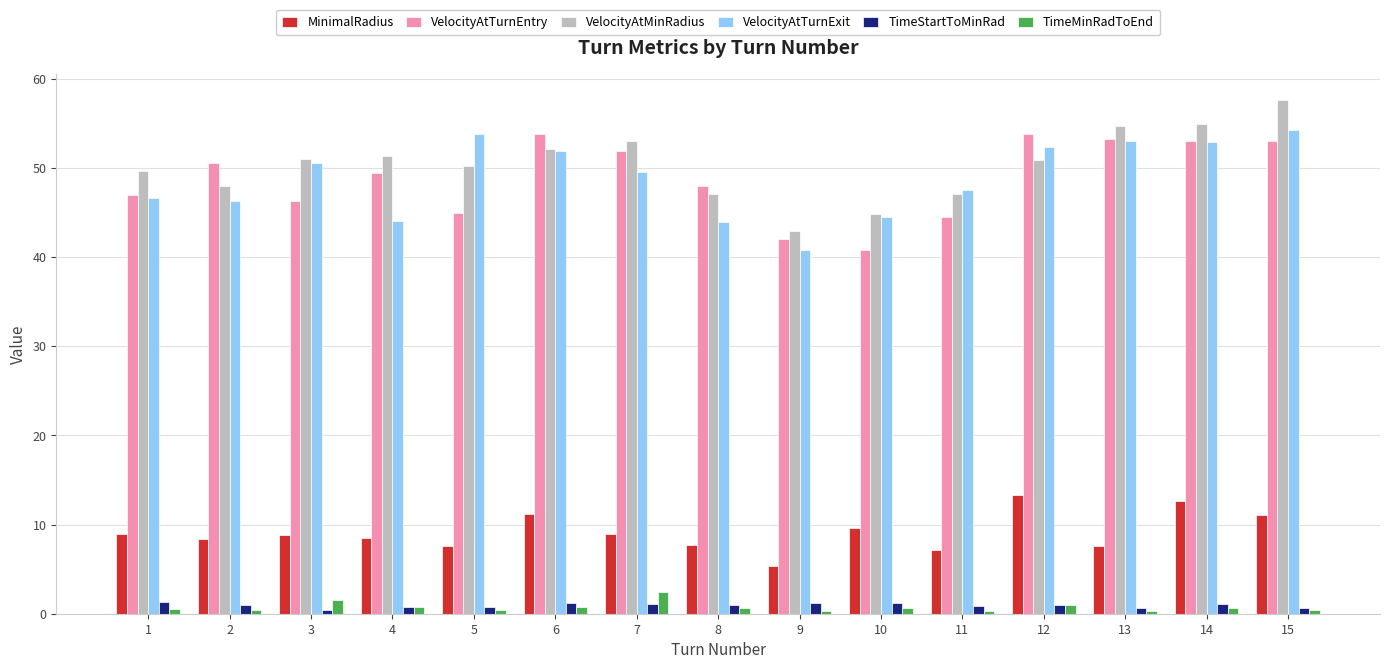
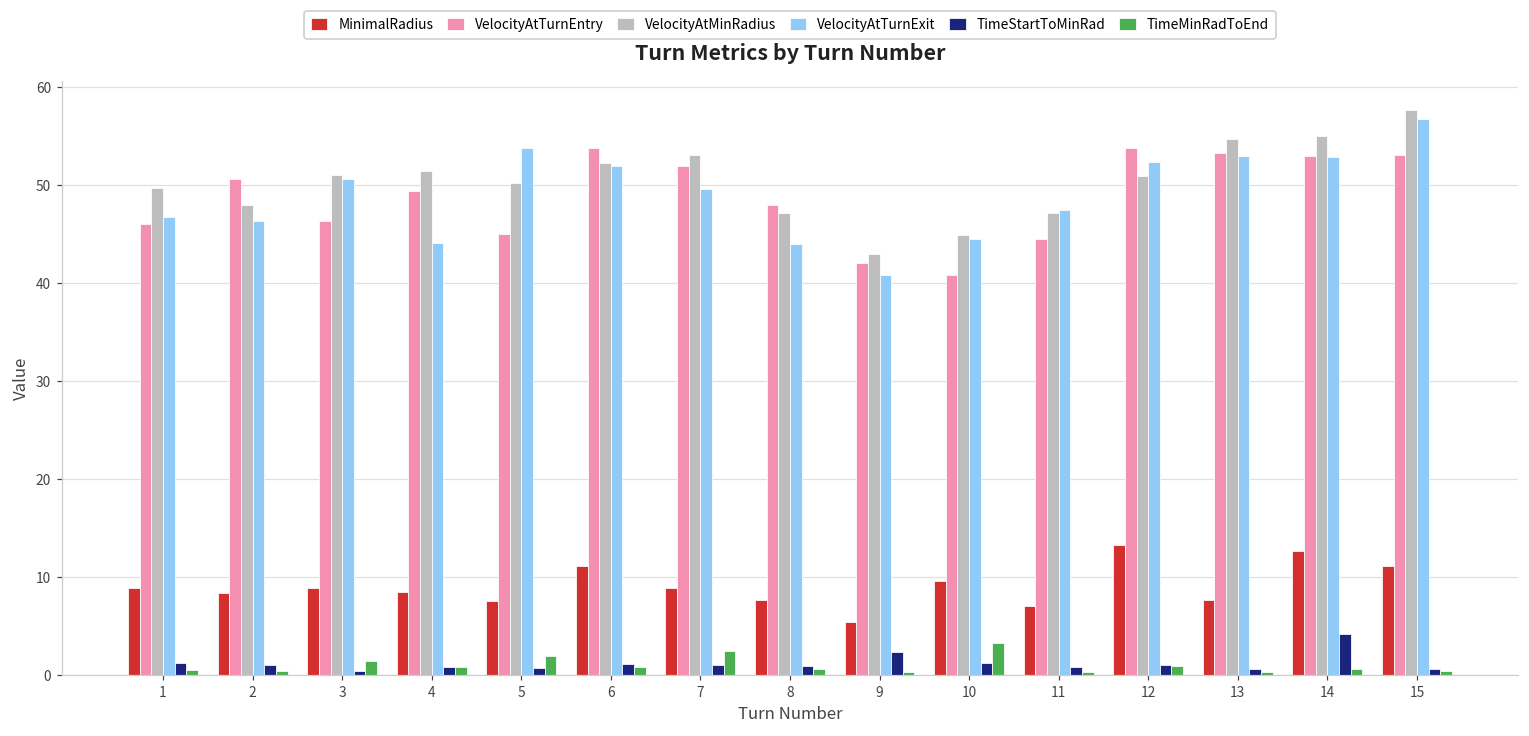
  {
    "MinimalRadius": {
      "1": 9,
      "2": 8,
      "3": 9,
      "4": 8,
      "5": 8,
      "6": 11,
      "7": 9,
      "8": 8,
      "9": 5,
      "10": 10,
      "11": 7,
      "12": 13,
      "13": 8,
      "14": 13,
      "15": 11
    },
    "VelocityAtTurnEntry": {
-     "1": 47,
+     "1": 46,
      "2": 51,
      "3": 46,
      "4": 49,
      "5": 45,
      "6": 54,
      "7": 52,
      "8": 48,
      "9": 42,
      "10": 41,
      "11": 45,
      "12": 54,
      "13": 53,
      "14": 53,
      "15": 53
    },
    "VelocityAtMinRadius": {
      "1": 50,
      "2": 48,
      "3": 51,
      "4": 51,
      "5": 50,
      "6": 52,
      "7": 53,
      "8": 47,
      "9": 43,
      "10": 45,
      "11": 47,
      "12": 51,
      "13": 55,
      "14": 55,
      "15": 58
    },
    "VelocityAtTurnExit": {
      "1": 47,
      "2": 46,
      "3": 51,
      "4": 44,
      "5": 54,
      "6": 52,
      "7": 50,
      "8": 44,
      "9": 41,
      "10": 45,
      "11": 48,
      "12": 52,
      "13": 53,
      "14": 53,
-     "15": 54
+     "15": 57
    },
    "TimeStartToMinRad": {
      "1": 1,
      "2": 1,
      "3": 0,
      "4": 1,
      "5": 1,
      "6": 1,
      "7": 1,
      "8": 1,
-     "9": 1,
+     "9": 2,
      "10": 1,
      "11": 1,
      "12": 1,
      "13": 1,
-     "14": 1,
+     "14": 4,
      "15": 1
    },
    "TimeMinRadToEnd": {
      "1": 0,
      "2": 0,
      "3": 1,
      "4": 1,
-     "5": 0,
+     "5": 2,
      "6": 1,
      "7": 2,
      "8": 1,
      "9": 0,
-     "10": 1,
+     "10": 3,
      "11": 0,
      "12": 1,
      "13": 0,
      "14": 1,
      "15": 0
    }
  }
